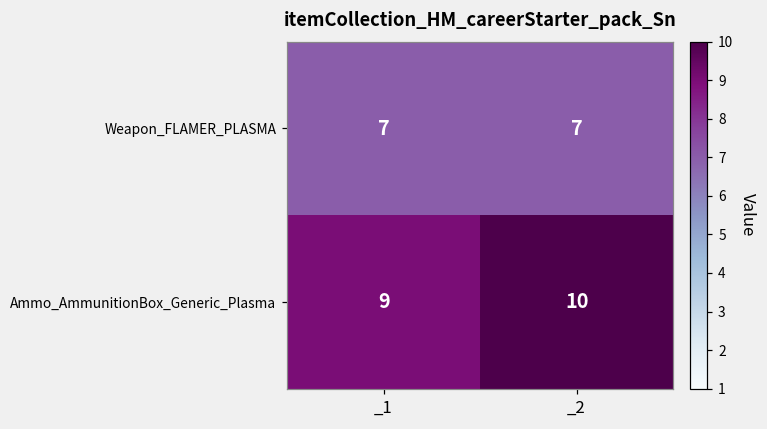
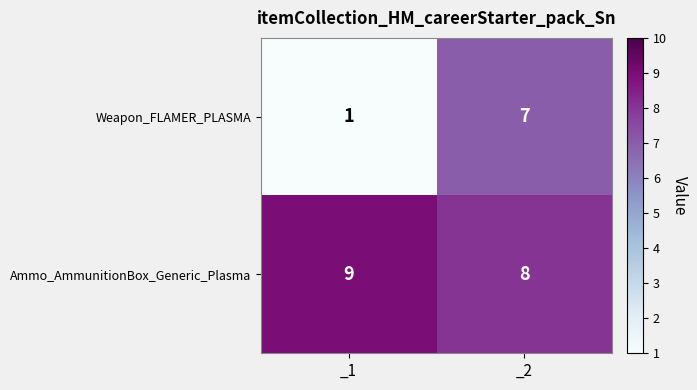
  {
    "Weapon_FLAMER_PLASMA": {
-     "_1": 7,
+     "_1": 1,
      "_2": 7
    },
    "Ammo_AmmunitionBox_Generic_Plasma": {
      "_1": 9,
-     "_2": 10
+     "_2": 8
    }
  }
